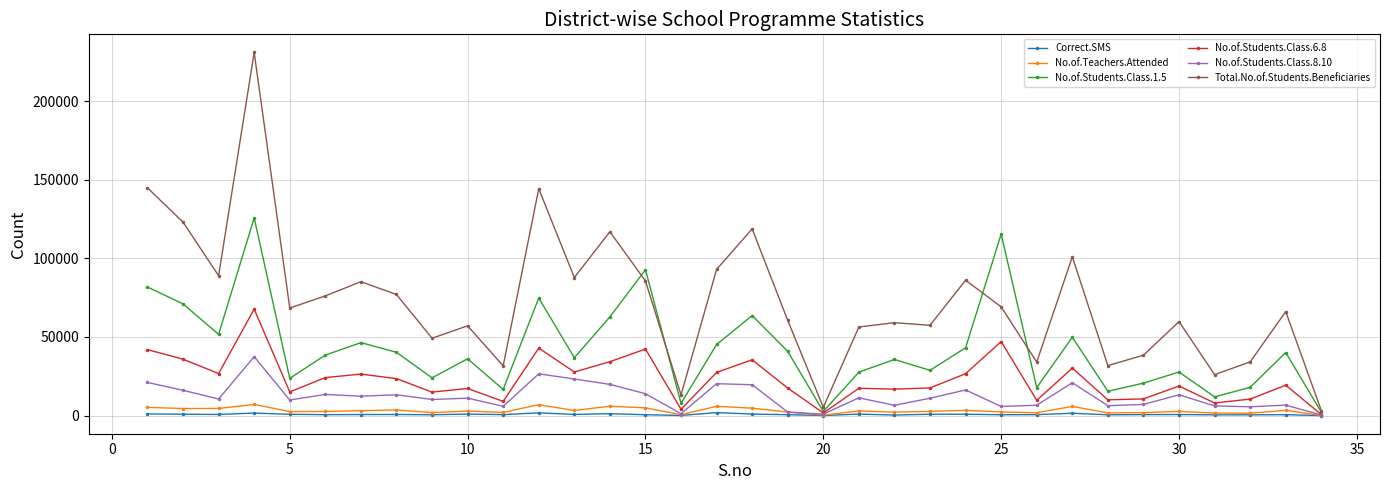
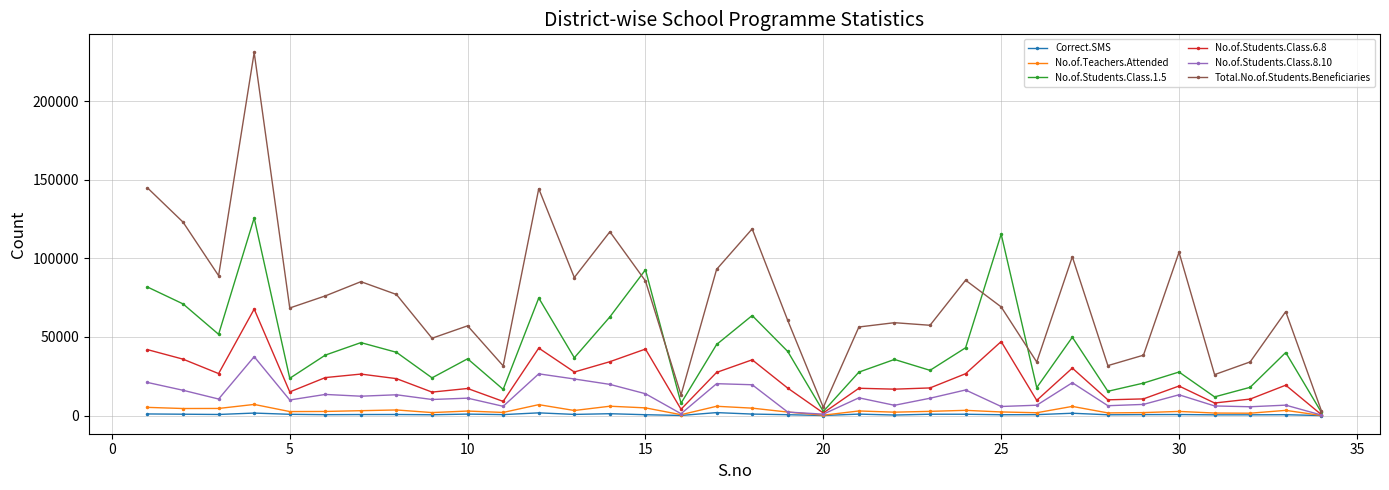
  {
    "Correct.SMS": {
      "5": 1000,
      "10": 1000,
      "15": 1000,
      "25": 1000,
      "30": 1000
    },
    "No.of.Teachers.Attended": {
      "5": 3000,
      "10": 3000,
      "15": 5000,
      "25": 2000,
      "30": 3000
    },
    "No.of.Students.Class.1.5": {
      "5": 24000,
      "10": 36000,
      "15": 93000,
      "25": 115000,
      "30": 28000
    },
    "No.of.Students.Class.6.8": {
      "5": 15000,
      "10": 17000,
      "15": 42000,
      "25": 47000,
      "30": 19000
    },
    "No.of.Students.Class.8.10": {
      "5": 10000,
      "10": 11000,
      "15": 14000,
      "25": 6000,
      "30": 13000
    },
    "Total.No.of.Students.Beneficiaries": {
      "5": 68000,
      "10": 57000,
      "15": 86000,
      "20": 5000,
      "25": 69000,
-     "30": 60000
+     "30": 104000
    }
  }
